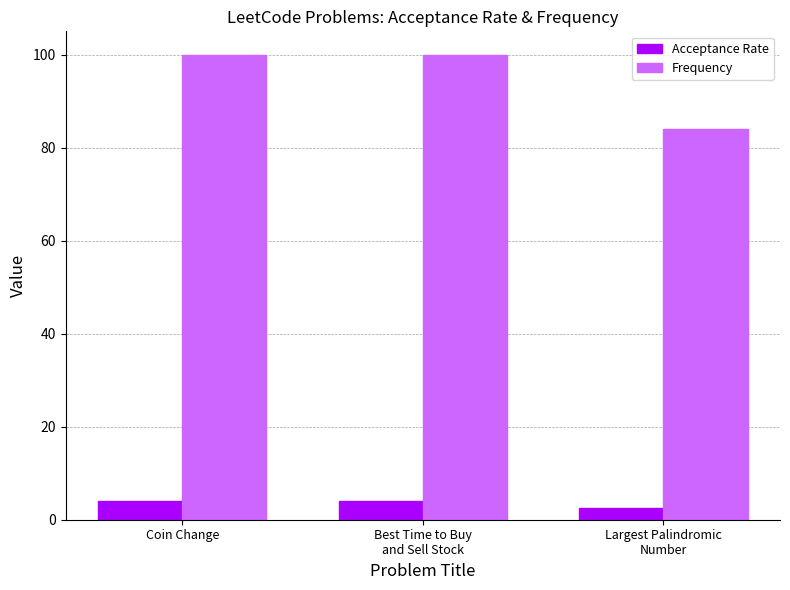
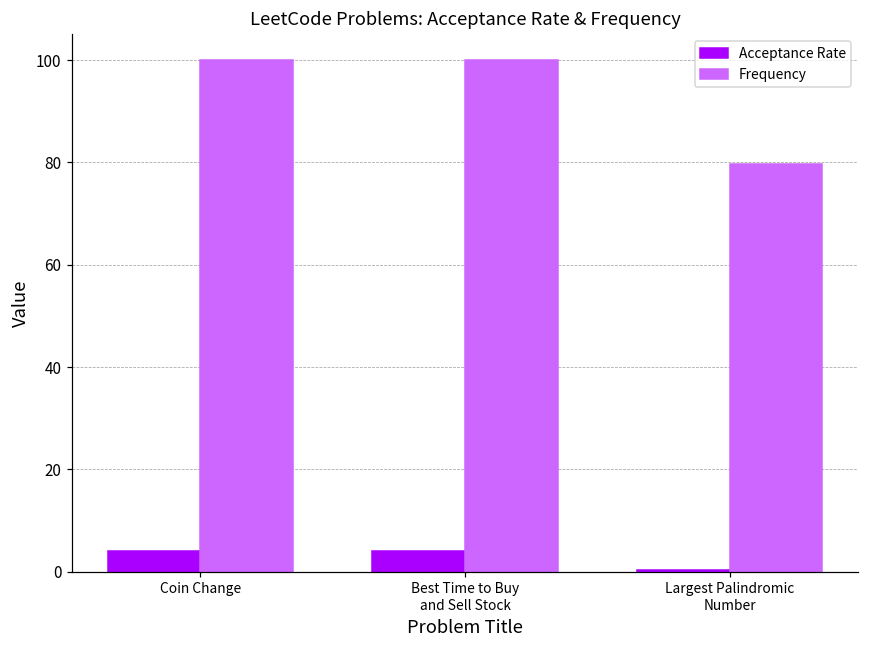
  {
    "Acceptance Rate": {
      "Coin Change": 4,
      "Best Time to Buy and Sell Stock": 4,
-     "Largest Palindromic Number": 2
+     "Largest Palindromic Number": 0
    },
    "Frequency": {
      "Coin Change": 100,
      "Best Time to Buy and Sell Stock": 100,
-     "Largest Palindromic Number": 84
+     "Largest Palindromic Number": 80
    }
  }
